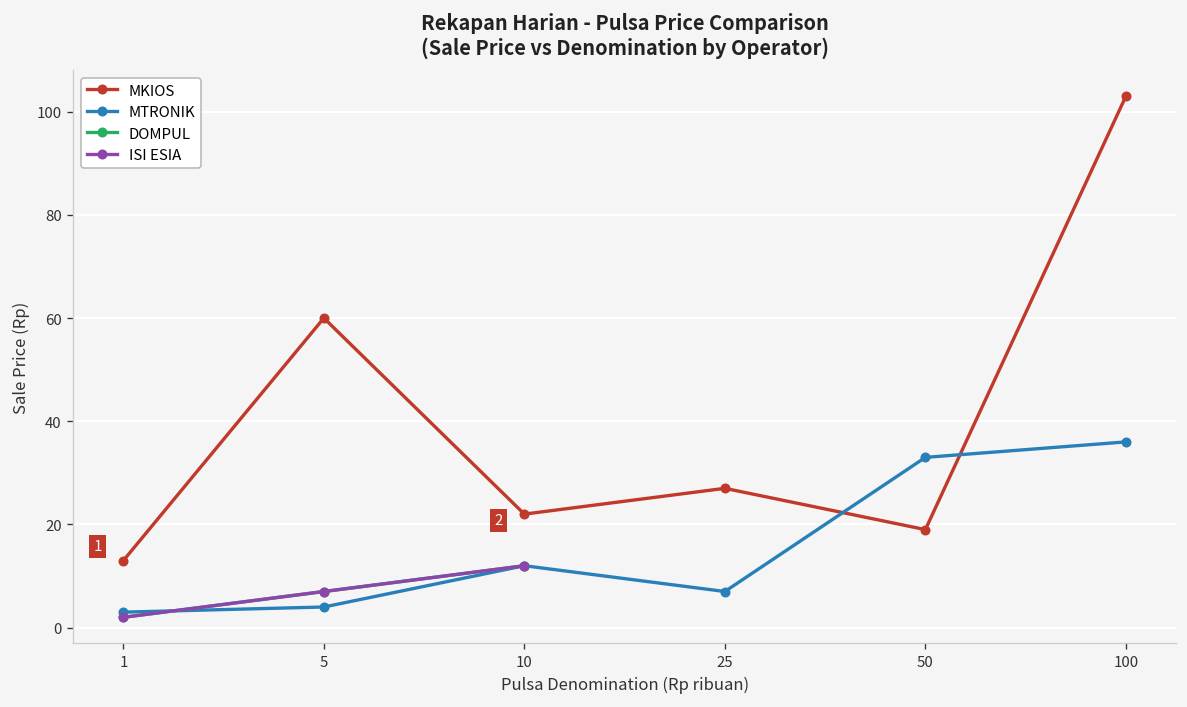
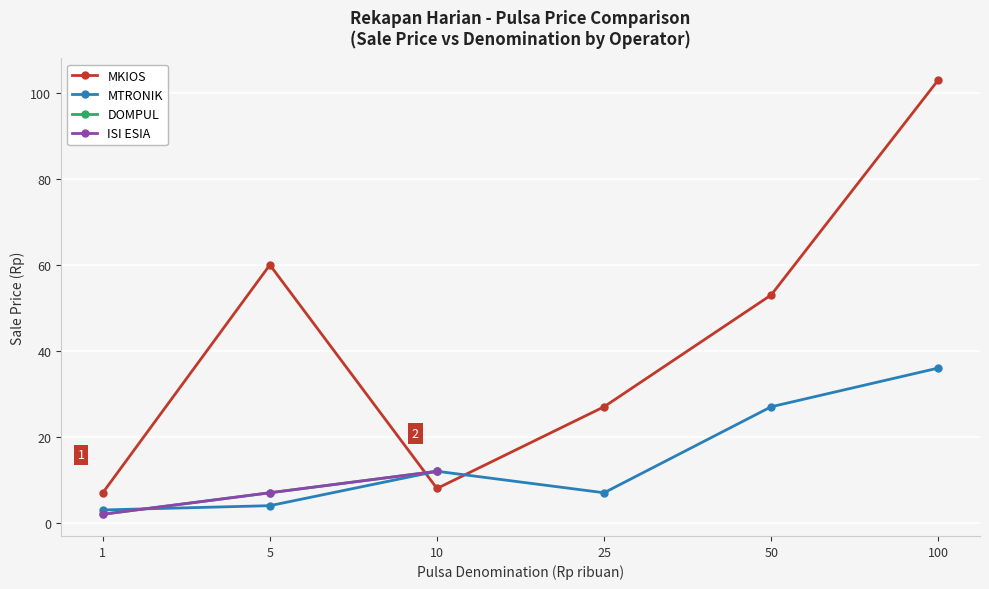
  {
    "MKIOS": {
-     "1": 13,
+     "1": 7,
      "5": 60,
-     "10": 22,
+     "10": 8,
      "25": 27,
-     "50": 19,
+     "50": 53,
      "100": 103
    },
    "MTRONIK": {
      "1": 3,
      "5": 4,
      "25": 7,
-     "50": 33,
+     "50": 27,
      "100": 36
    },
    "ISI ESIA": {
      "1": 2,
      "5": 7
    }
  }
